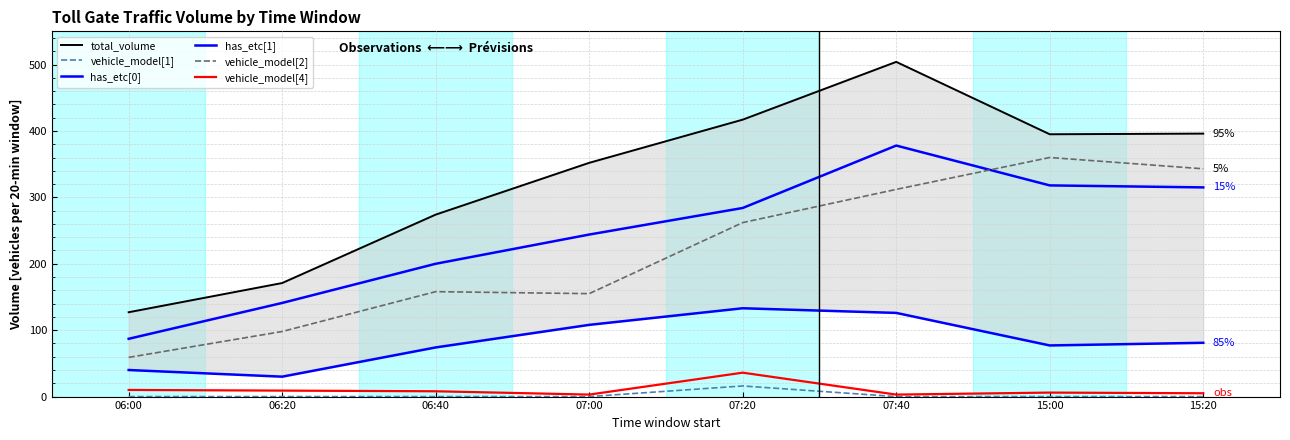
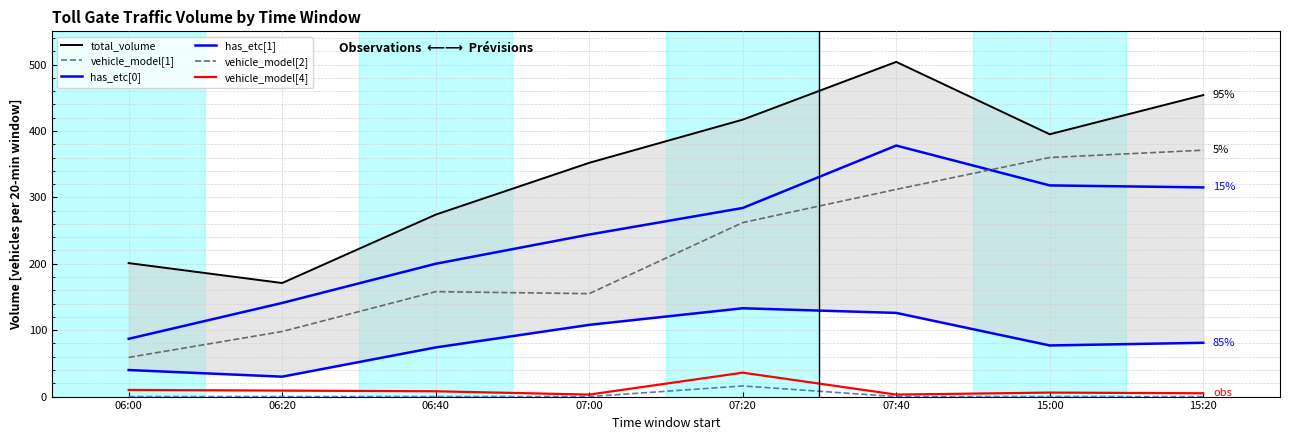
  {
    "total_volume": {
-     "06:00": 130,
+     "06:00": 200,
      "06:20": 170,
      "06:40": 270,
      "07:00": 350,
      "07:20": 420,
      "07:40": 500,
      "15:00": 400,
-     "15:20": 400
+     "15:20": 450
    },
    "vehicle_model[1]": {
      "06:00": 0,
      "06:20": 0,
      "06:40": 0,
      "07:20": 20,
      "15:00": 0,
      "15:20": 0
    },
    "vehicle_model[2]": {
      "06:00": 60,
      "06:20": 100,
      "06:40": 160,
      "07:00": 160,
      "07:20": 260,
      "07:40": 310,
      "15:00": 360,
-     "15:20": 340
+     "15:20": 370
    },
    "vehicle_model[4]": {
      "06:00": 10,
      "06:20": 10,
      "06:40": 10,
      "07:20": 40,
      "15:00": 10,
      "15:20": 10
    }
  }
